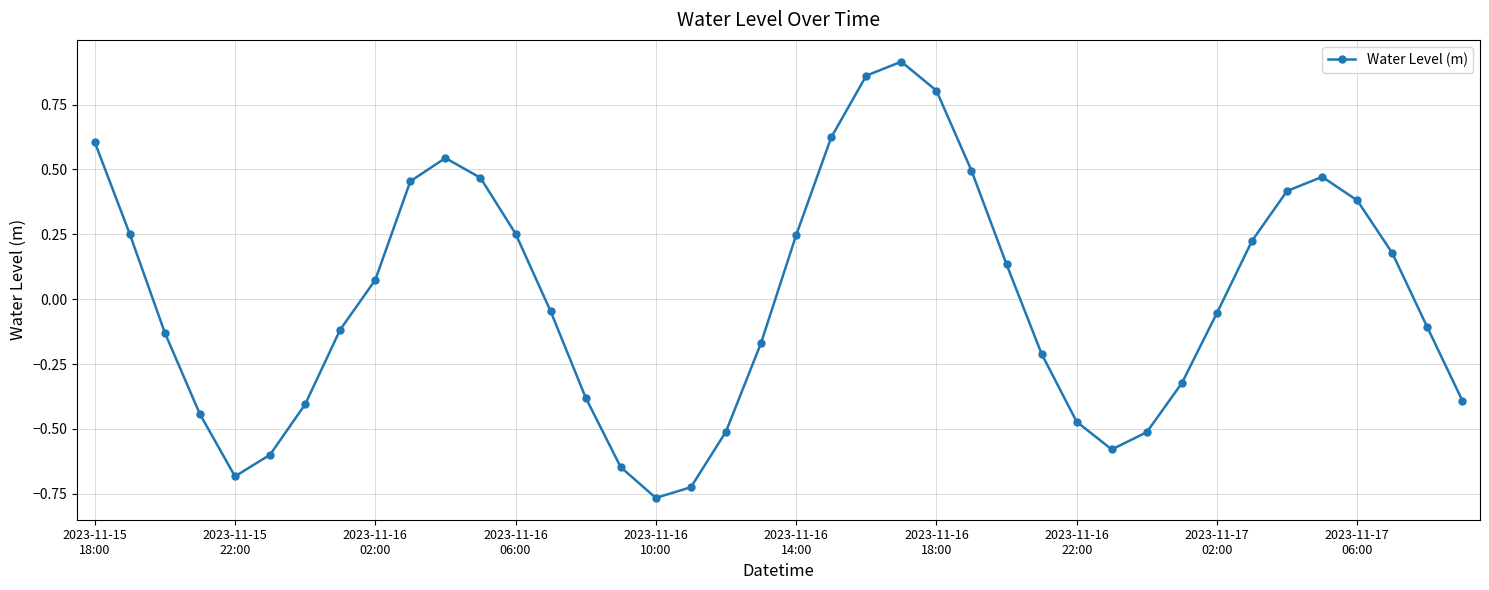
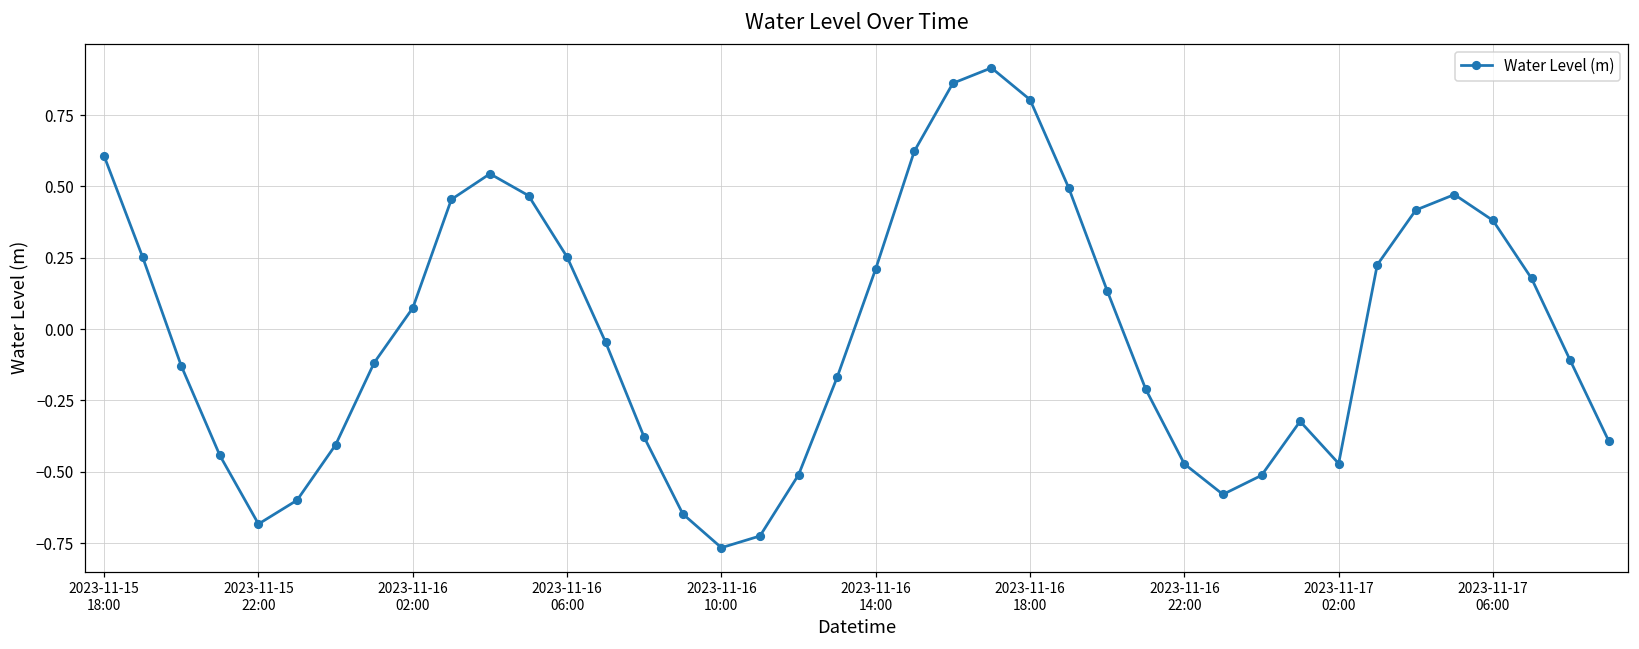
  {
    "2023-11-15 18:00": 0.61,
    "2023-11-15 22:00": -0.68,
    "2023-11-16 02:00": 0.07,
    "2023-11-16 06:00": 0.25,
    "2023-11-16 10:00": -0.77,
-   "2023-11-16 14:00": 0.25,
+   "2023-11-16 14:00": 0.21,
    "2023-11-16 18:00": 0.80,
    "2023-11-16 22:00": -0.47,
-   "2023-11-17 02:00": -0.05,
+   "2023-11-17 02:00": -0.47,
    "2023-11-17 06:00": 0.38
  }
